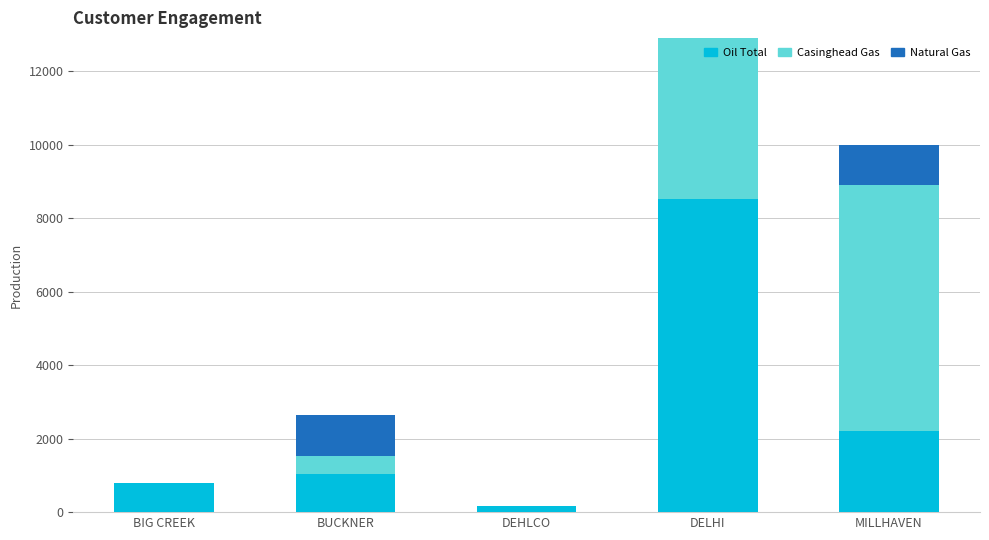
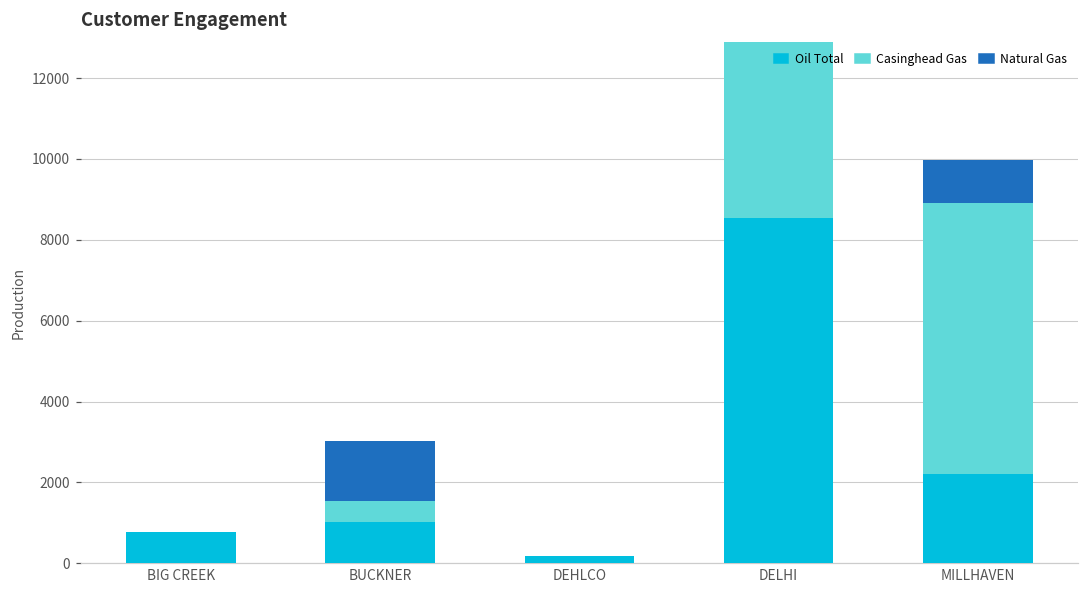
  {
    "Oil Total": {
      "BIG CREEK": 800,
      "BUCKNER": 1000,
      "DEHLCO": 200,
      "DELHI": 8500,
      "MILLHAVEN": 2200
    },
    "Casinghead Gas": {
      "BIG CREEK": 0,
      "BUCKNER": 500,
      "DEHLCO": 0,
      "DELHI": 4400,
      "MILLHAVEN": 6700
    },
    "Natural Gas": {
      "BIG CREEK": 0,
-     "BUCKNER": 1100,
+     "BUCKNER": 1500,
      "DEHLCO": 0,
      "DELHI": 0,
      "MILLHAVEN": 1100
    }
  }
